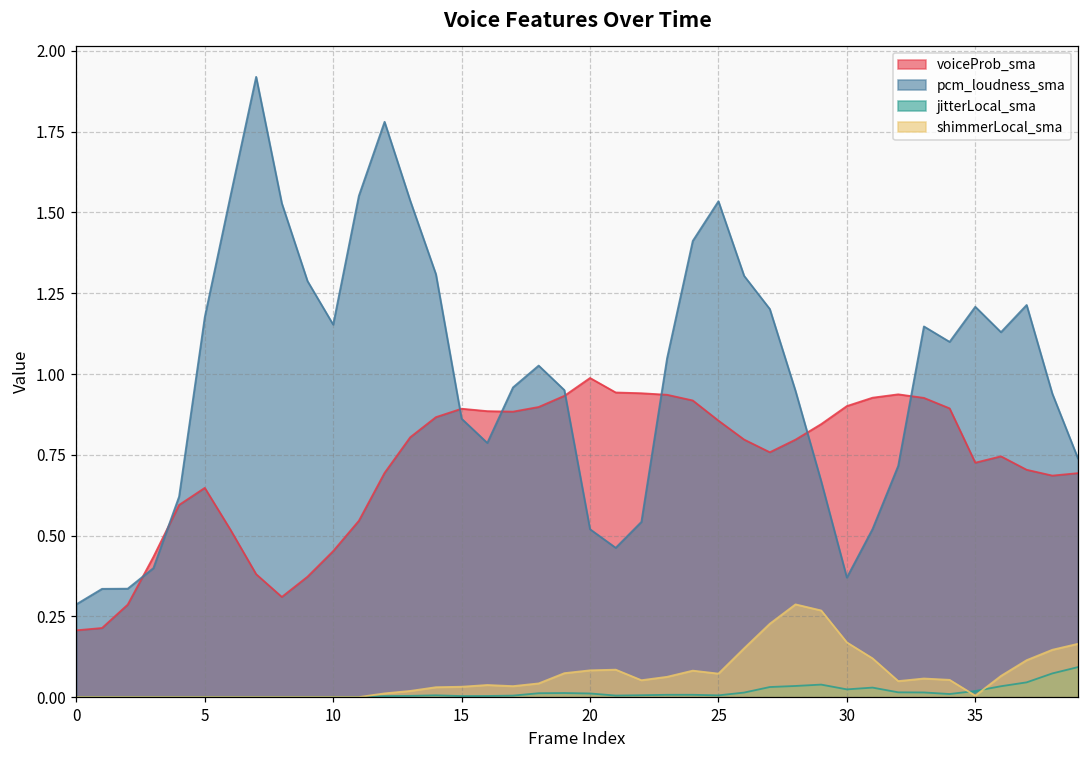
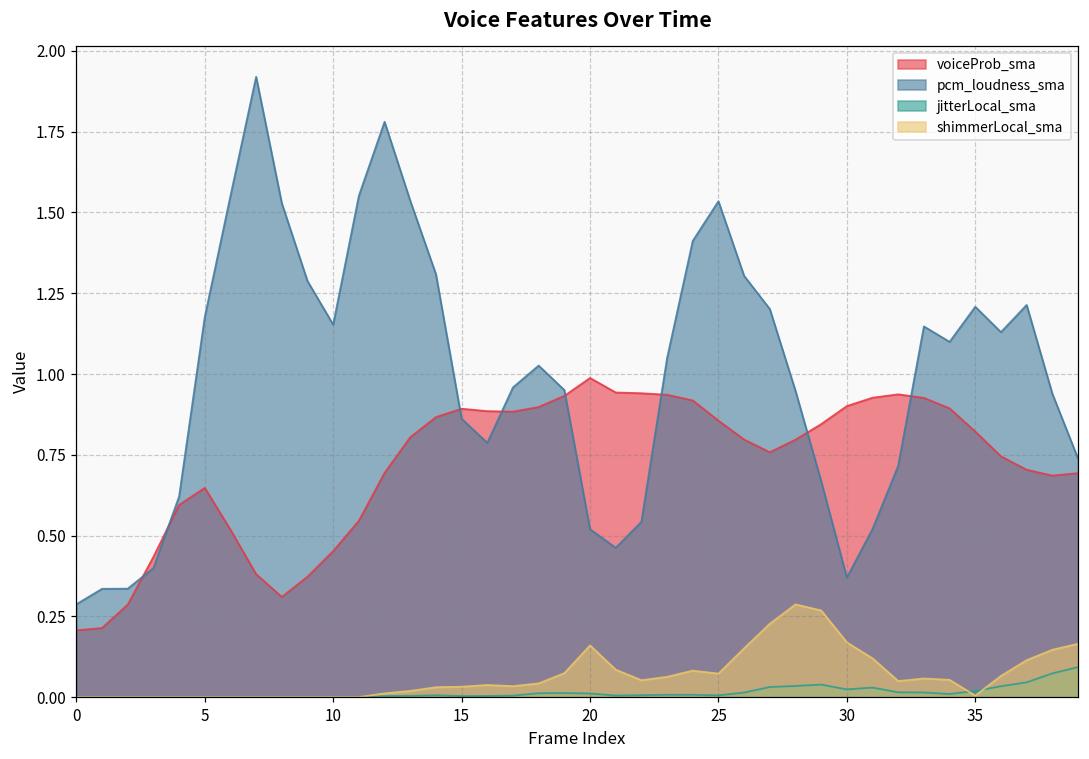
  {
    "voiceProb_sma": {
      "0": 0.21,
      "5": 0.65,
      "10": 0.45,
      "15": 0.89,
      "20": 0.99,
      "25": 0.86,
      "30": 0.90,
-     "35": 0.73
+     "35": 0.82
    },
    "shimmerLocal_sma": {
      "15": 0.03,
-     "20": 0.08,
+     "20": 0.16,
      "25": 0.07,
      "30": 0.17,
      "35": 0.00
    }
  }
